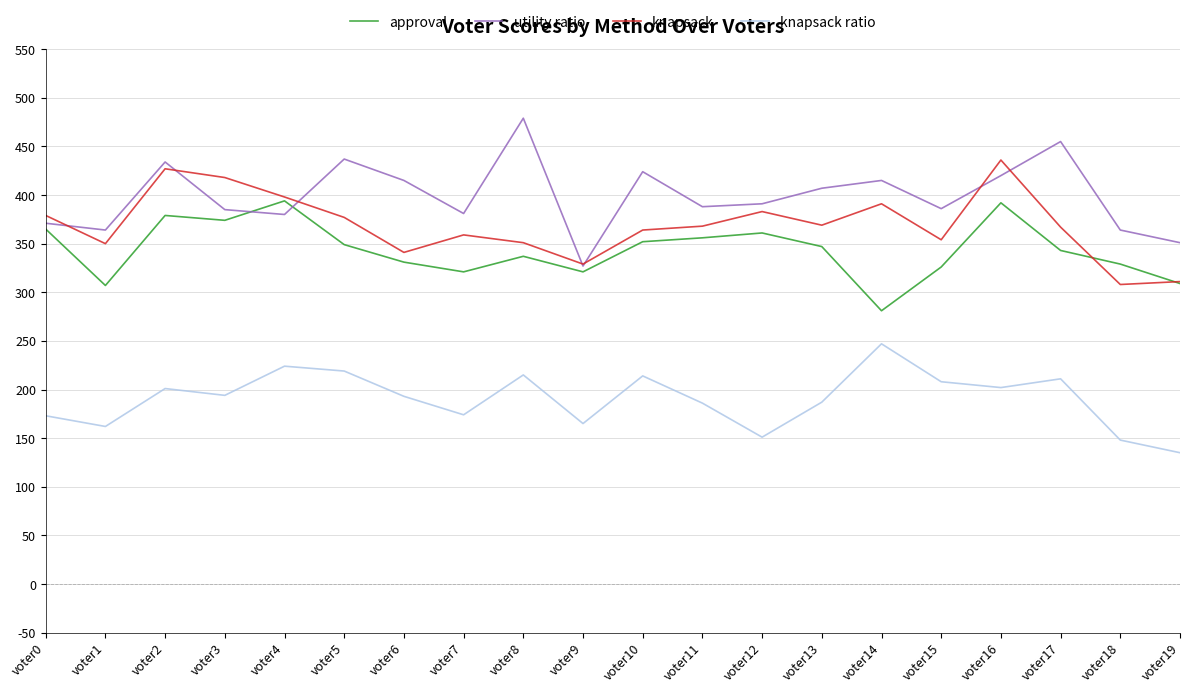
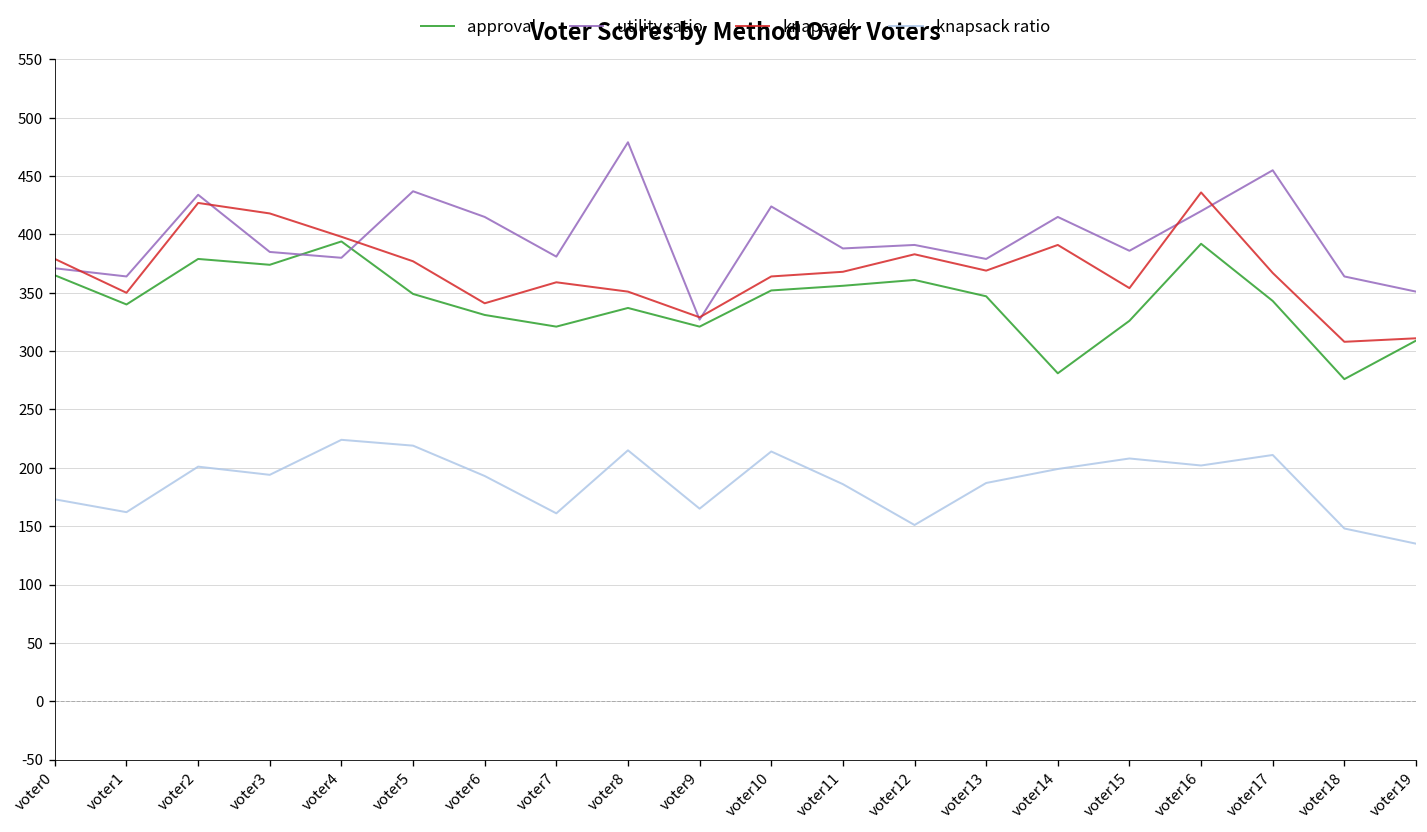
  {
    "approval": {
      "voter0": 370,
-     "voter1": 310,
+     "voter1": 340,
      "voter2": 380,
      "voter3": 370,
      "voter4": 390,
      "voter5": 350,
      "voter6": 330,
      "voter7": 320,
      "voter8": 340,
      "voter9": 320,
      "voter10": 350,
      "voter11": 360,
      "voter12": 360,
      "voter13": 350,
      "voter14": 280,
      "voter15": 330,
      "voter16": 390,
      "voter17": 340,
-     "voter18": 330
+     "voter18": 280
    },
    "utility ratio": {
      "voter0": 370,
      "voter1": 360,
      "voter2": 430,
      "voter3": 390,
      "voter4": 380,
      "voter5": 440,
      "voter6": 420,
      "voter7": 380,
      "voter8": 480,
      "voter10": 420,
      "voter11": 390,
      "voter12": 390,
-     "voter13": 410,
+     "voter13": 380,
      "voter14": 420,
      "voter15": 390,
      "voter16": 420,
      "voter17": 460,
      "voter18": 360,
      "voter19": 350
    },
    "knapsack": {
      "voter0": 380,
      "voter1": 350,
      "voter2": 430,
      "voter3": 420,
      "voter4": 400,
      "voter5": 380,
      "voter6": 340,
      "voter7": 360,
      "voter8": 350,
      "voter10": 360,
      "voter11": 370,
      "voter12": 380,
      "voter13": 370,
      "voter14": 390,
      "voter15": 350,
      "voter16": 440,
      "voter17": 370,
      "voter18": 310
    },
    "knapsack ratio": {
      "voter0": 170,
      "voter1": 160,
      "voter2": 200,
      "voter3": 190,
      "voter4": 220,
      "voter5": 220,
      "voter6": 190,
-     "voter7": 170,
+     "voter7": 160,
      "voter8": 220,
      "voter9": 170,
      "voter10": 210,
      "voter11": 190,
      "voter12": 150,
      "voter13": 190,
-     "voter14": 250,
+     "voter14": 200,
      "voter15": 210,
      "voter16": 200,
      "voter17": 210,
      "voter18": 150,
      "voter19": 140
    }
  }
